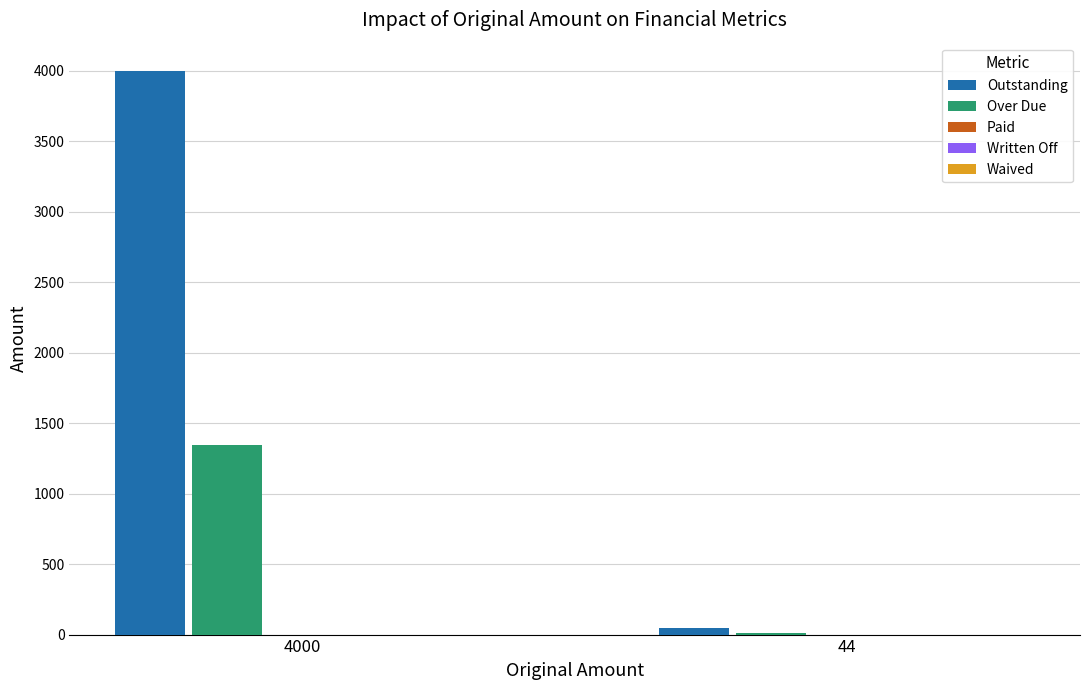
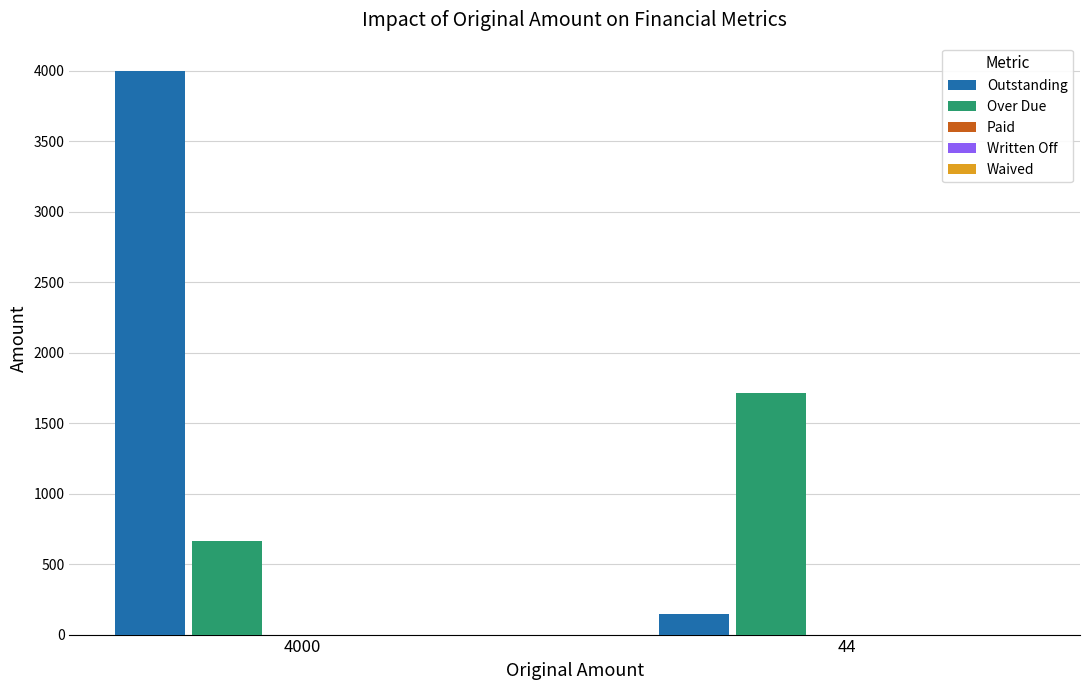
  {
    "Outstanding": {
      "4000": 4000,
-     "44": 40
+     "44": 140
    },
    "Over Due": {
-     "4000": 1340,
-     "44": 10
+     "4000": 660,
+     "44": 1710
    },
    "Paid": {
      "4000": 0,
      "44": 0
    },
    "Written Off": {
      "4000": 0,
      "44": 0
    },
    "Waived": {
      "4000": 0,
      "44": 0
    }
  }
